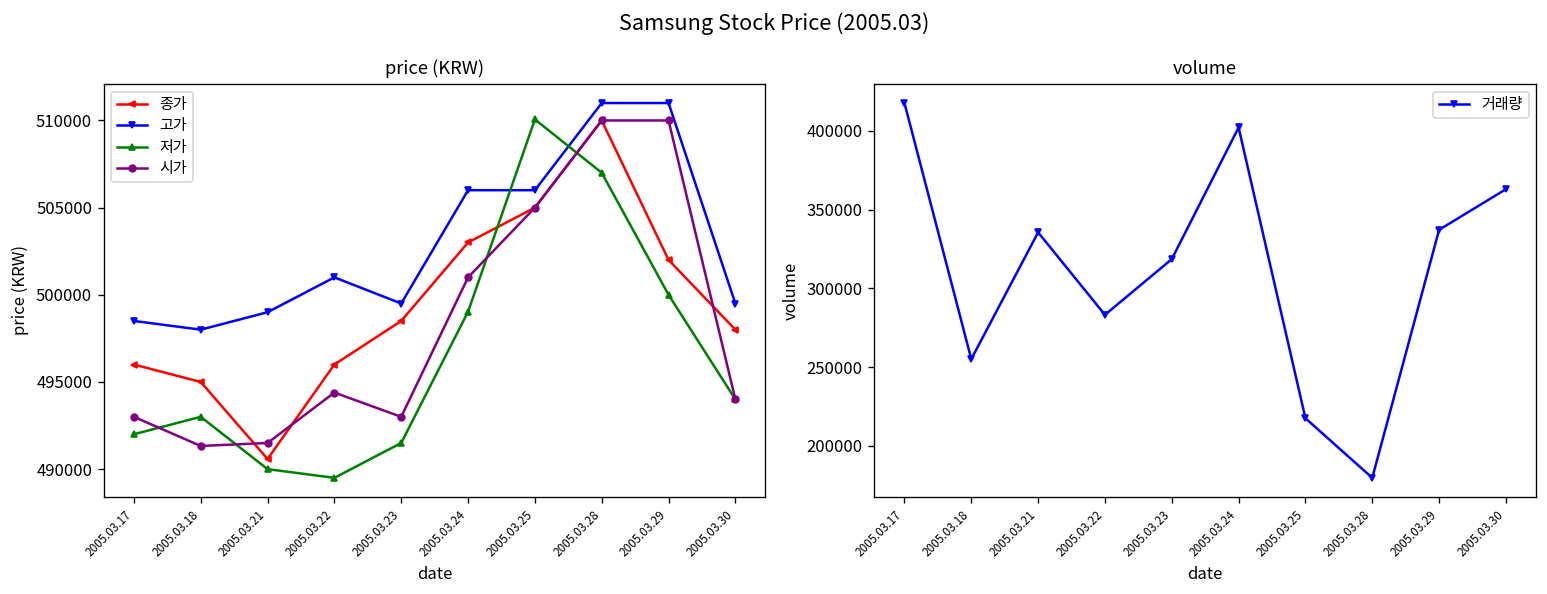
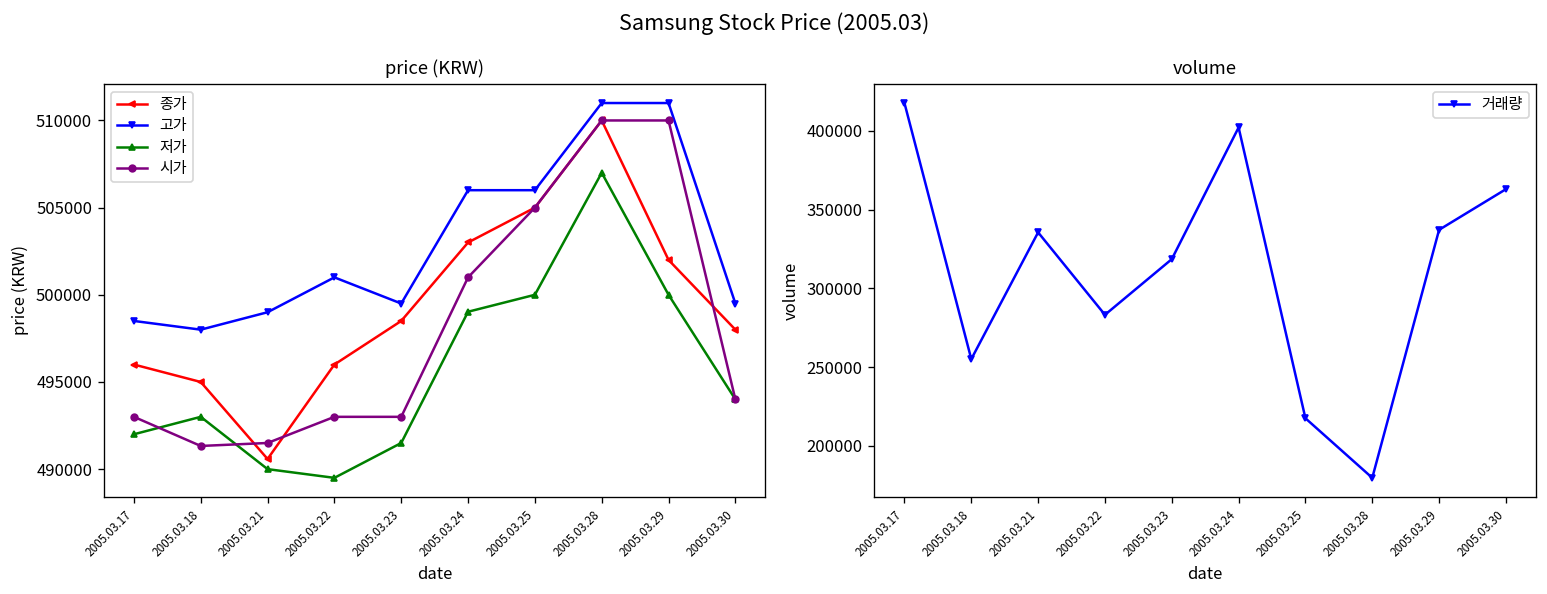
  {
    "price (KRW)": {
      "종가": {
        "2005.03.17": 496000,
        "2005.03.18": 495000,
        "2005.03.21": 490600,
        "2005.03.22": 496000,
        "2005.03.23": 498500,
        "2005.03.24": 503000,
        "2005.03.29": 502000,
        "2005.03.30": 498000
      },
      "고가": {
        "2005.03.17": 498500,
        "2005.03.18": 498000,
        "2005.03.21": 499000,
        "2005.03.22": 501000,
        "2005.03.23": 499500,
        "2005.03.24": 506000,
        "2005.03.25": 506000,
        "2005.03.28": 511000,
        "2005.03.29": 511000,
        "2005.03.30": 499500
      },
      "저가": {
        "2005.03.17": 492000,
        "2005.03.18": 493000,
        "2005.03.21": 490000,
        "2005.03.22": 489500,
        "2005.03.23": 491500,
        "2005.03.24": 499000,
-       "2005.03.25": 510100,
+       "2005.03.25": 500000,
        "2005.03.28": 507000,
        "2005.03.29": 500000
      },
      "시가": {
        "2005.03.17": 493000,
        "2005.03.18": 491300,
        "2005.03.21": 491500,
-       "2005.03.22": 494400,
+       "2005.03.22": 493000,
        "2005.03.23": 493000,
        "2005.03.24": 501000,
        "2005.03.29": 510000
      }
    },
    "volume": {
      "2005.03.17": 418000,
      "2005.03.18": 255000,
      "2005.03.21": 335000,
      "2005.03.22": 283000,
      "2005.03.23": 318000,
      "2005.03.24": 402000,
      "2005.03.25": 218000,
      "2005.03.28": 180000,
      "2005.03.29": 337000,
      "2005.03.30": 363000
    }
  }
